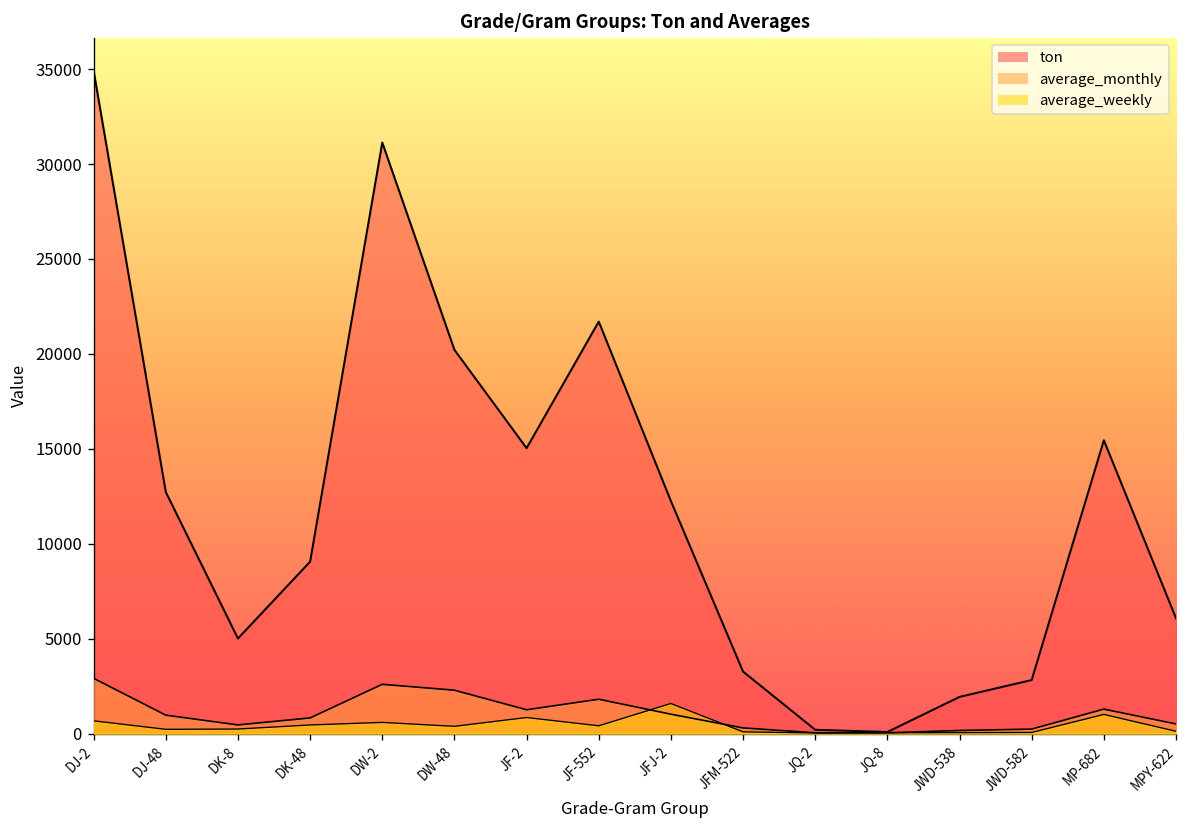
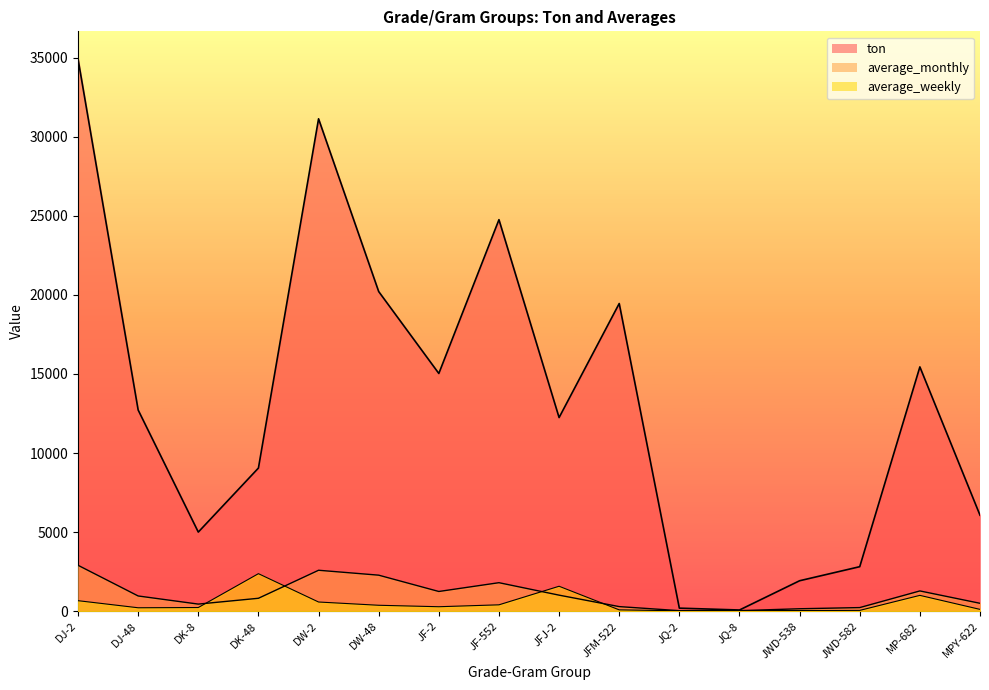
  {
    "ton": {
      "DJ-2": 34900,
      "DJ-48": 12700,
      "DK-8": 5000,
      "DK-48": 9100,
      "DW-2": 31100,
      "DW-48": 20200,
      "JF-2": 15000,
-     "JF-552": 21700,
+     "JF-552": 24800,
      "JFJ-2": 12200,
-     "JFM-522": 3300,
+     "JFM-522": 19500,
      "JQ-2": 200,
      "JWD-538": 1900,
      "JWD-582": 2800,
      "MP-682": 15400,
      "MPY-622": 6100
    },
    "average_monthly": {
      "DJ-2": 2900,
      "DJ-48": 1000,
      "DK-8": 500,
      "DK-48": 800,
      "DW-2": 2600,
      "DW-48": 2300,
      "JF-2": 1300,
      "JF-552": 1800,
      "JFJ-2": 1000,
      "JFM-522": 300,
      "JWD-582": 200,
      "MP-682": 1300,
      "MPY-622": 500
    },
    "average_weekly": {
      "DJ-2": 700,
      "DJ-48": 200,
      "DK-8": 200,
-     "DK-48": 500,
+     "DK-48": 2400,
      "DW-2": 600,
      "DW-48": 400,
-     "JF-2": 800,
+     "JF-2": 300,
      "JF-552": 400,
      "JFJ-2": 1600,
      "JFM-522": 100,
      "JWD-582": 100,
      "MP-682": 1000,
      "MPY-622": 100
    }
  }
